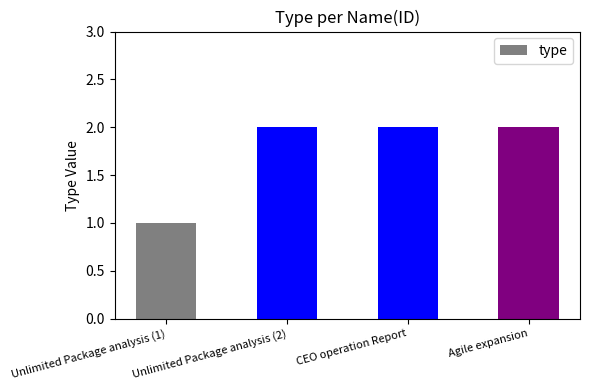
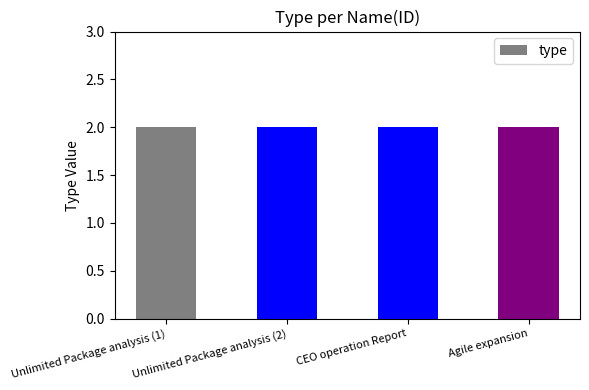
  {
-   "Unlimited Package analysis (1)": 1,
+   "Unlimited Package analysis (1)": 2,
    "Unlimited Package analysis (2)": 2,
    "CEO operation Report": 2,
    "Agile expansion": 2
  }
